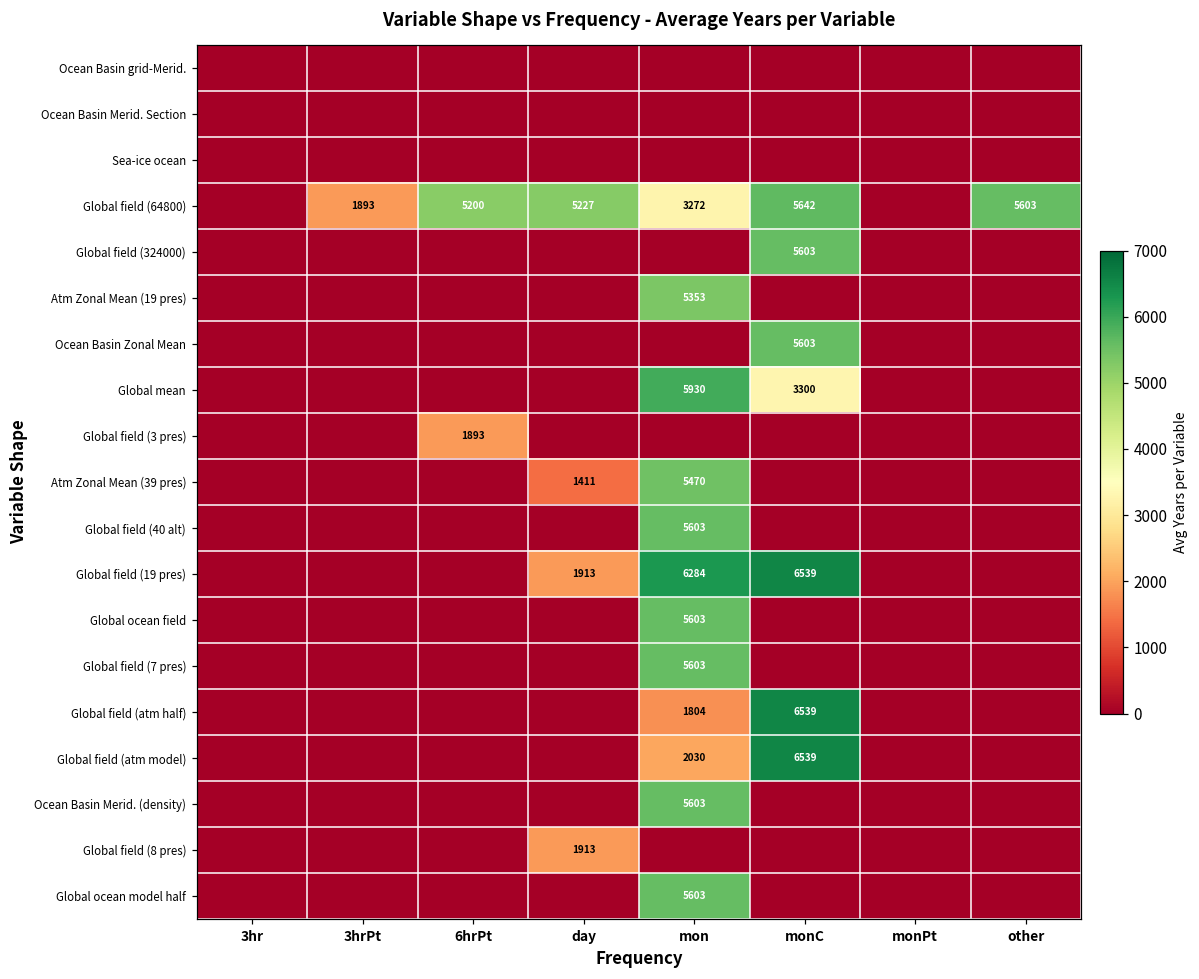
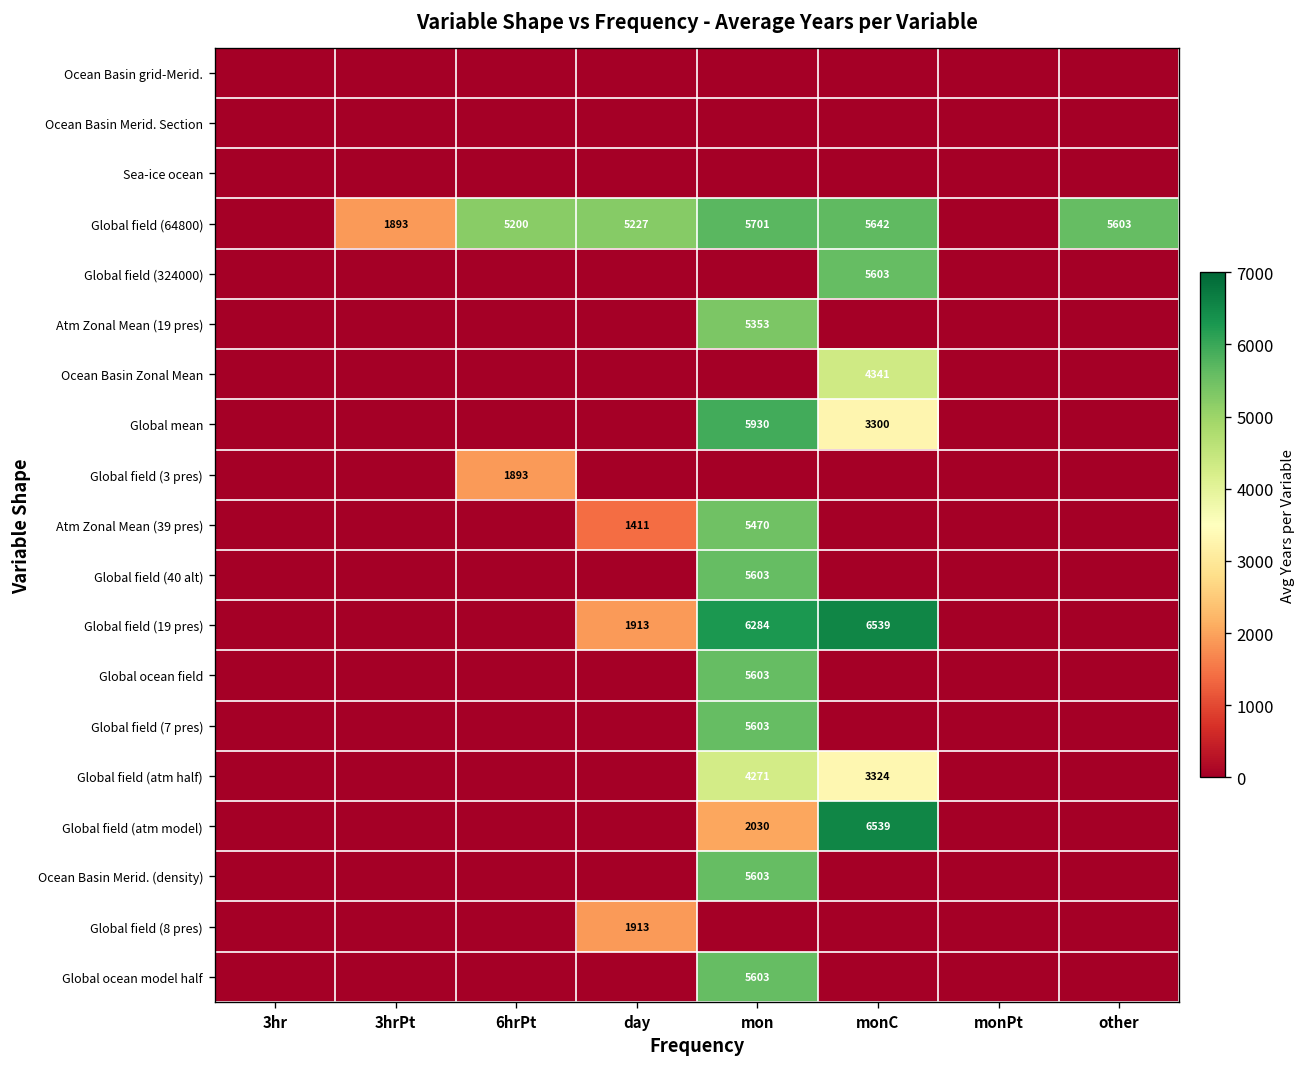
  {
    "Global field (64800)": {
      "3hrPt": 1893,
      "6hrPt": 5200,
      "day": 5227,
-     "mon": 3272,
+     "mon": 5701,
      "monC": 5642,
      "other": 5603
    },
    "Global field (324000)": {
      "monC": 5603
    },
    "Atm Zonal Mean (19 pres)": {
      "mon": 5353
    },
    "Ocean Basin Zonal Mean": {
-     "monC": 5603
+     "monC": 4341
    },
    "Global mean": {
      "mon": 5930,
      "monC": 3300
    },
    "Global field (3 pres)": {
      "6hrPt": 1893
    },
    "Atm Zonal Mean (39 pres)": {
      "day": 1411,
      "mon": 5470
    },
    "Global field (40 alt)": {
      "mon": 5603
    },
    "Global field (19 pres)": {
      "day": 1913,
      "mon": 6284,
      "monC": 6539
    },
    "Global ocean field": {
      "mon": 5603
    },
    "Global field (7 pres)": {
      "mon": 5603
    },
    "Global field (atm half)": {
-     "mon": 1804,
-     "monC": 6539
+     "mon": 4271,
+     "monC": 3324
    },
    "Global field (atm model)": {
      "mon": 2030,
      "monC": 6539
    },
    "Ocean Basin Merid. (density)": {
      "mon": 5603
    },
    "Global field (8 pres)": {
      "day": 1913
    },
    "Global ocean model half": {
      "mon": 5603
    }
  }
